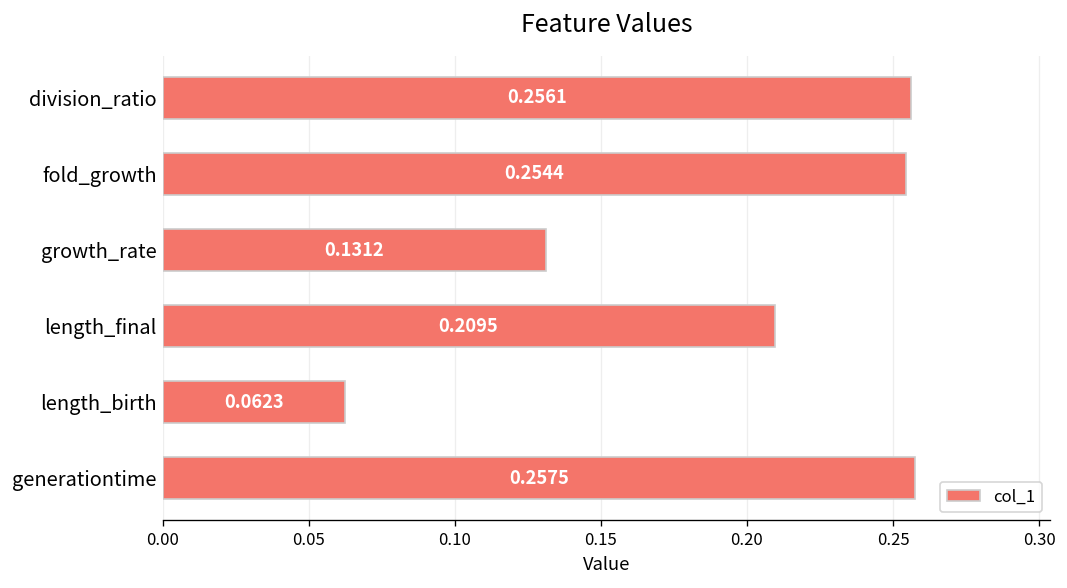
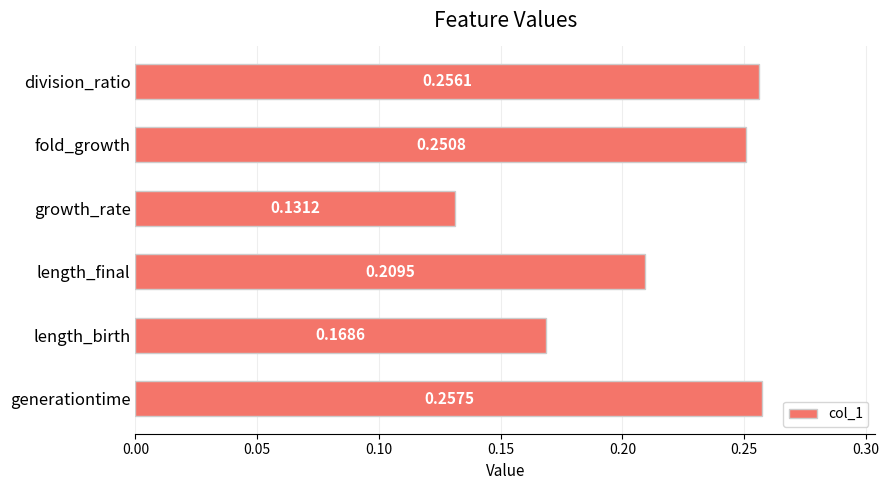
  {
    "division_ratio": 0.2561,
-   "fold_growth": 0.2544,
+   "fold_growth": 0.2508,
    "growth_rate": 0.1312,
    "length_final": 0.2095,
-   "length_birth": 0.0623,
+   "length_birth": 0.1686,
    "generationtime": 0.2575
  }
